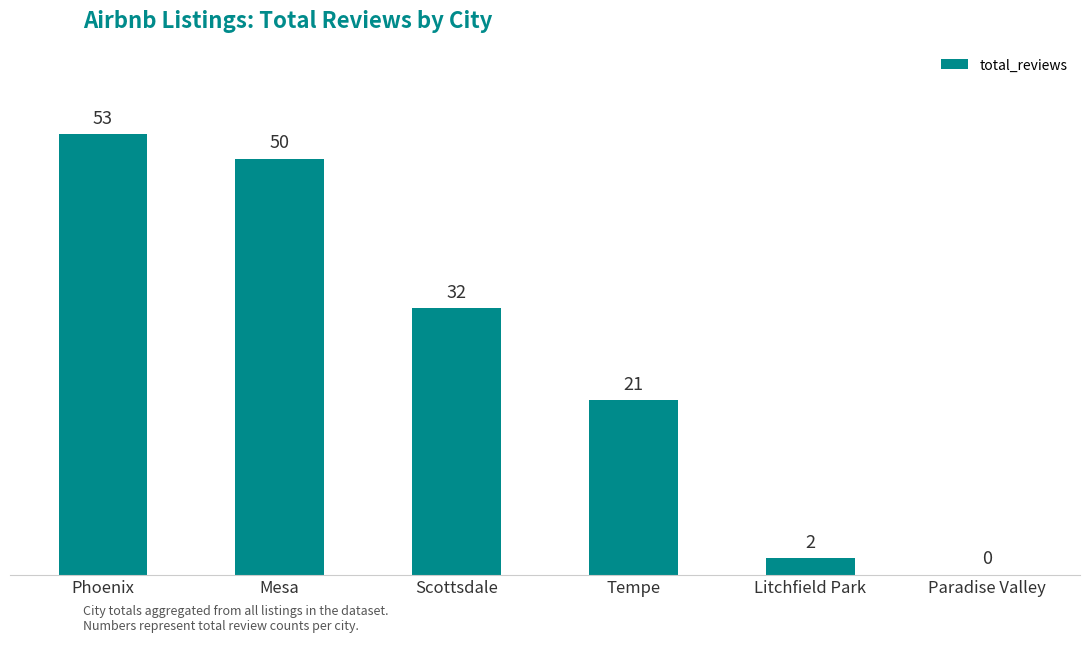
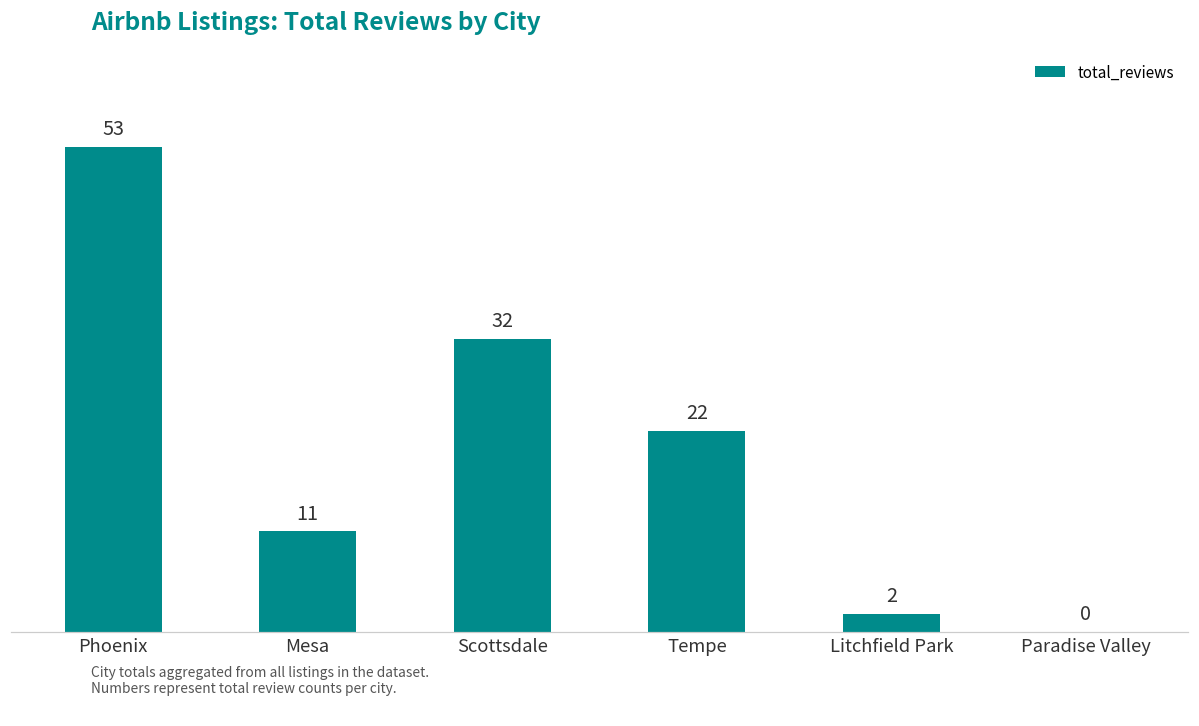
  {
    "Phoenix": 53,
-   "Mesa": 50,
+   "Mesa": 11,
    "Scottsdale": 32,
-   "Tempe": 21,
+   "Tempe": 22,
    "Litchfield Park": 2,
    "Paradise Valley": 0
  }
